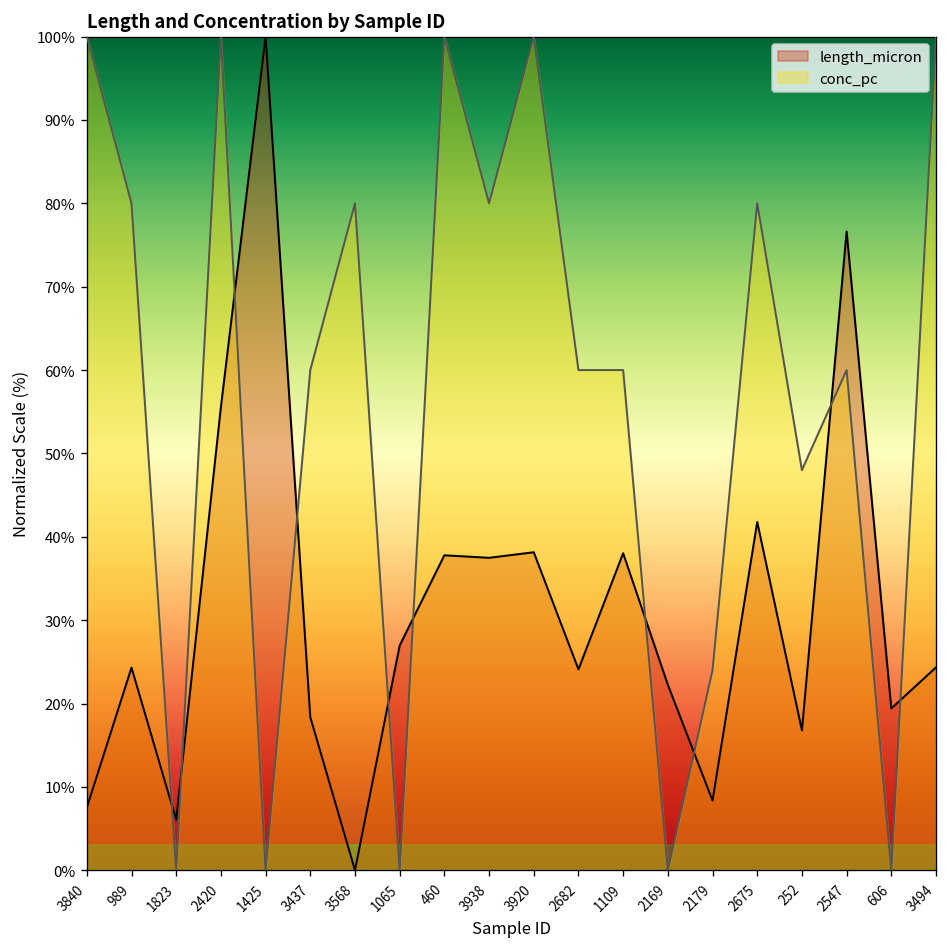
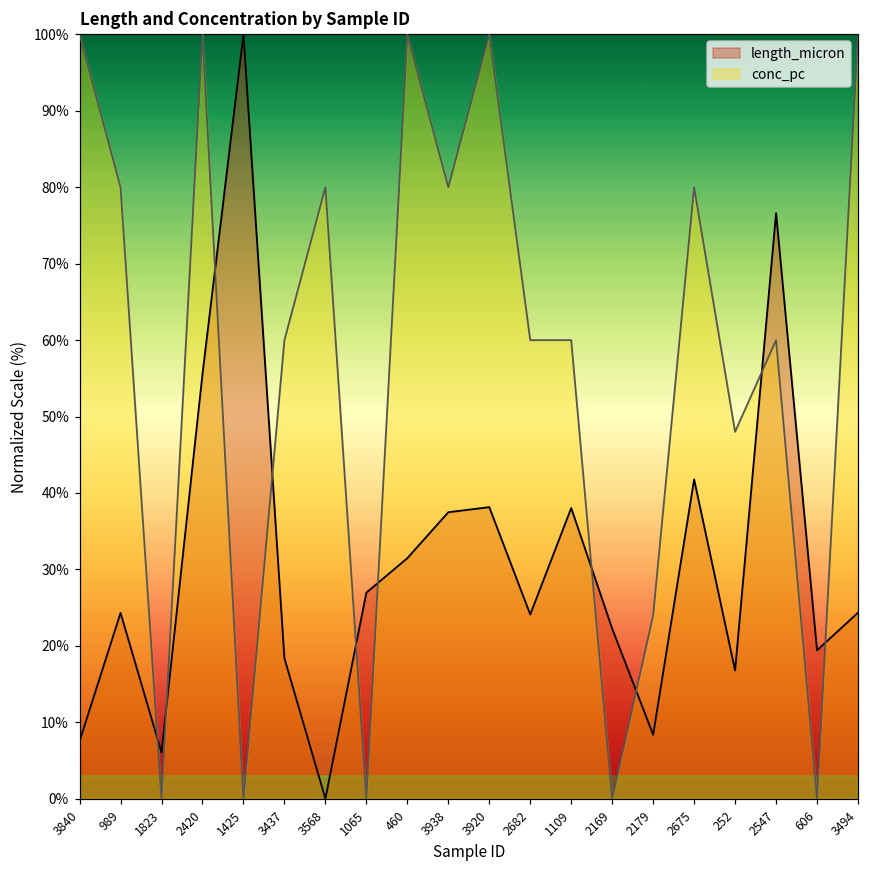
  {
    "length_micron": {
      "3840": "8%",
      "989": "24%",
      "1823": "6%",
      "2420": "56%",
      "1425": "100%",
      "3437": "18%",
      "1065": "27%",
-     "460": "38%",
+     "460": "31%",
      "3938": "37%",
      "3920": "38%",
      "2682": "24%",
      "1109": "38%",
      "2169": "22%",
      "2179": "8%",
      "2675": "42%",
      "252": "17%",
      "2547": "77%",
      "606": "19%",
      "3494": "24%"
    },
    "conc_pc": {
      "3840": "100%",
      "989": "80%",
      "2420": "100%",
      "3437": "60%",
      "3568": "80%",
      "460": "100%",
      "3938": "80%",
      "3920": "100%",
      "2682": "60%",
      "1109": "60%",
      "2179": "24%",
      "2675": "80%",
      "252": "48%",
      "2547": "60%",
      "3494": "100%"
    }
  }
